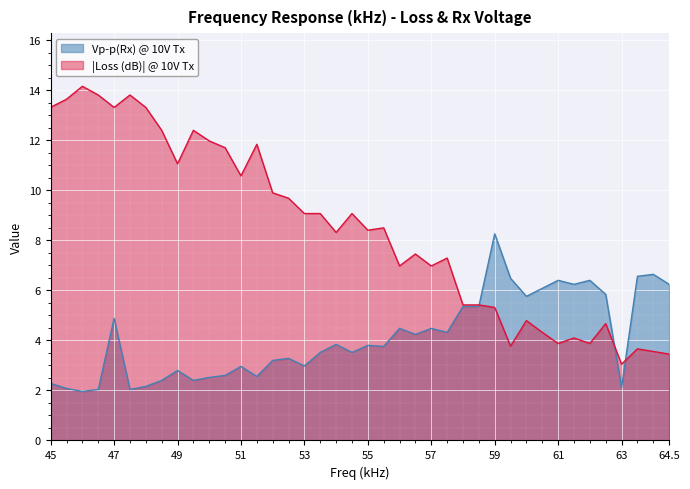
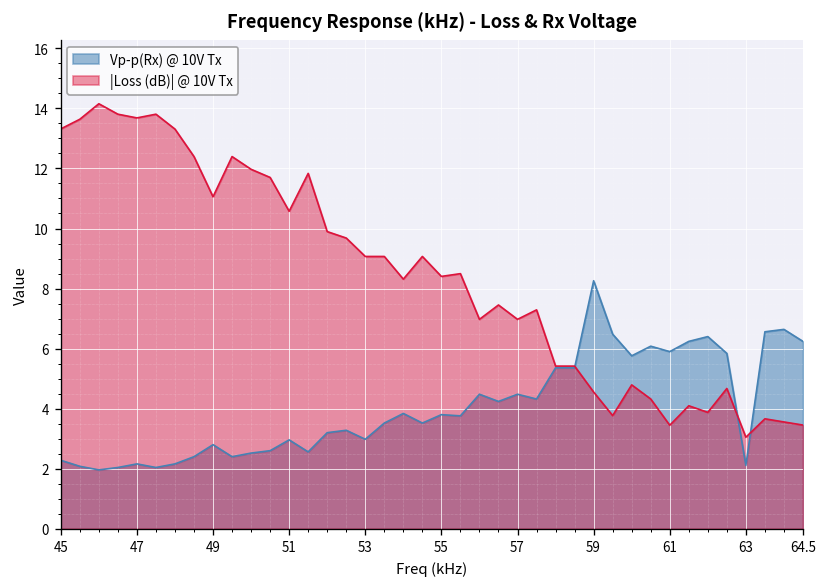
  {
    "Vp-p(Rx) @ 10V Tx": {
      "45": 2.3,
-     "47": 4.9,
+     "47": 2.2,
      "49": 2.8,
      "51": 3.0,
      "53": 3.0,
      "55": 3.8,
      "57": 4.5,
      "59": 8.3,
-     "61": 6.4,
+     "61": 5.9,
      "63": 2.1,
      "64.5": 6.2
    },
    "|Loss (dB)| @ 10V Tx": {
      "45": 13.3,
-     "47": 13.3,
+     "47": 13.7,
      "49": 11.1,
      "51": 10.6,
      "53": 9.1,
      "55": 8.4,
      "57": 7.0,
-     "59": 5.3,
-     "61": 3.9,
+     "59": 4.6,
+     "61": 3.4,
      "63": 3.0,
      "64.5": 3.5
    }
  }
